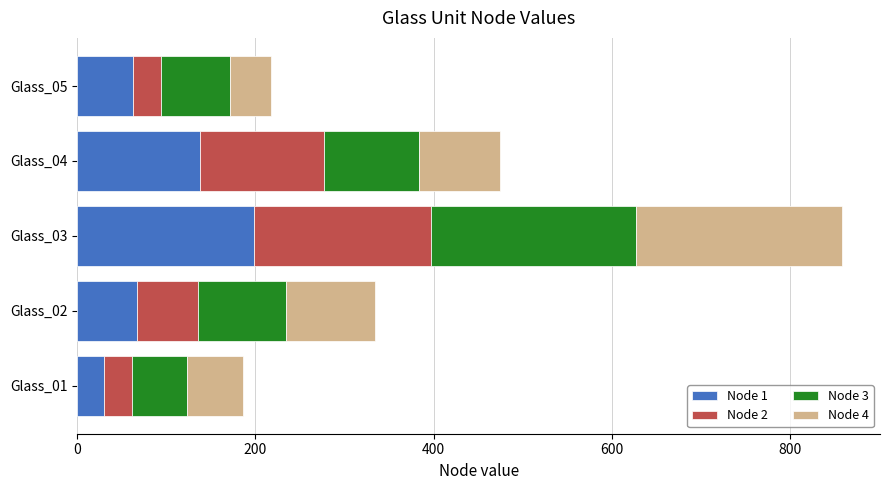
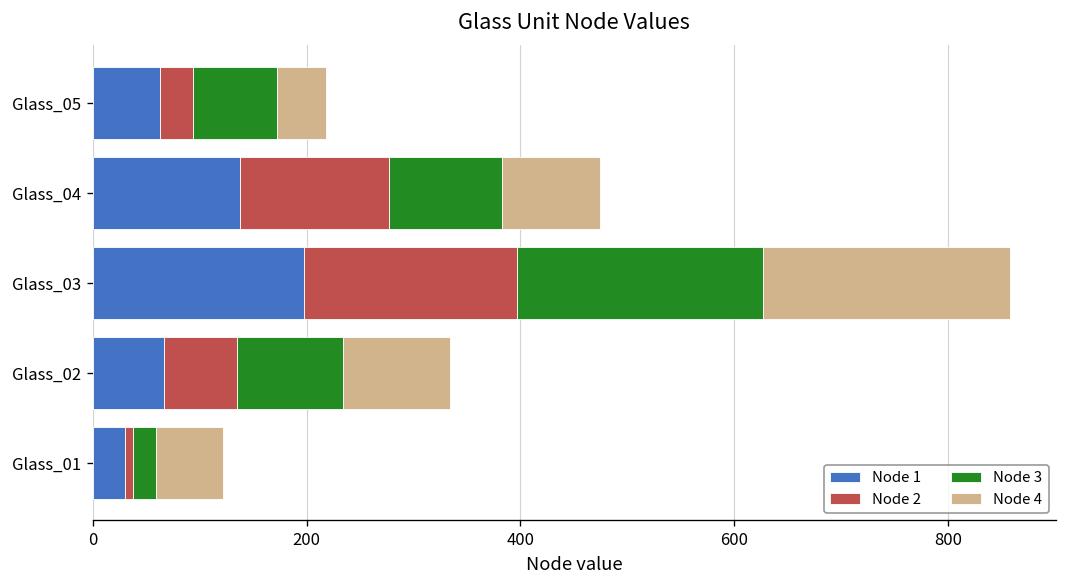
  {
    "Node 1": {
      "Glass_05": 60,
      "Glass_04": 140,
      "Glass_03": 200,
      "Glass_02": 70,
      "Glass_01": 30
    },
    "Node 2": {
      "Glass_05": 30,
      "Glass_04": 140,
      "Glass_03": 200,
      "Glass_02": 70,
-     "Glass_01": 30
+     "Glass_01": 10
    },
    "Node 3": {
      "Glass_05": 80,
      "Glass_04": 110,
      "Glass_03": 230,
      "Glass_02": 100,
-     "Glass_01": 60
+     "Glass_01": 20
    },
    "Node 4": {
      "Glass_05": 50,
      "Glass_04": 90,
      "Glass_03": 230,
      "Glass_02": 100,
      "Glass_01": 60
    }
  }
